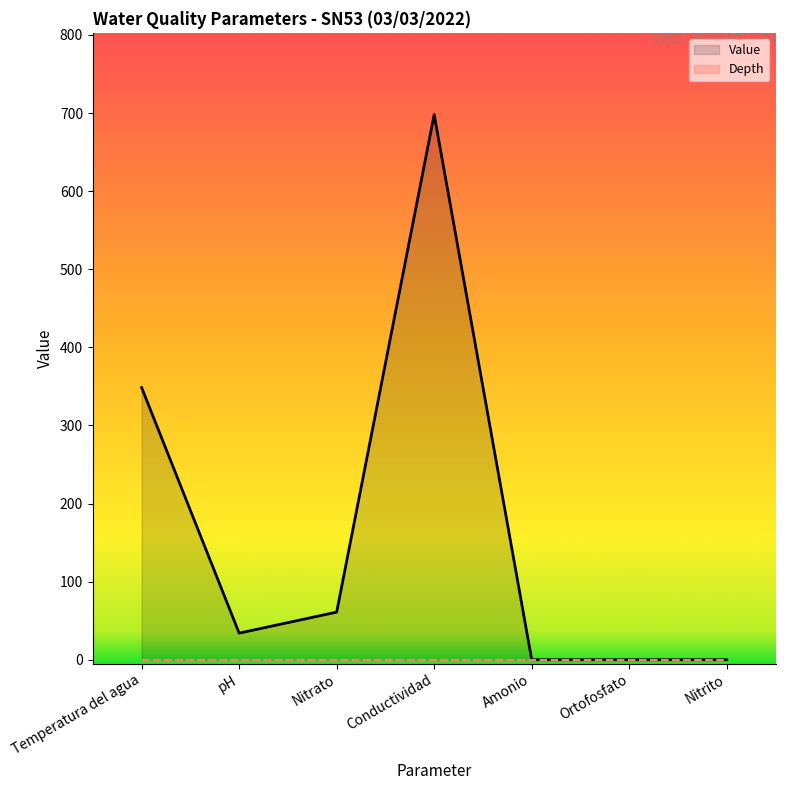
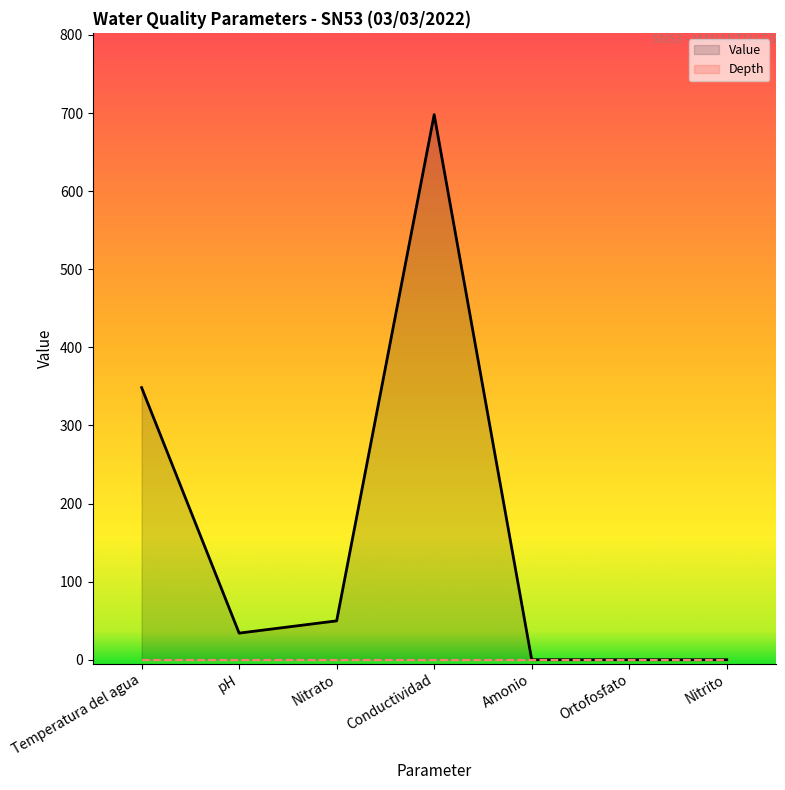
  {
    "Value": {
      "Temperatura del agua": 350,
      "pH": 30,
-     "Nitrato": 60,
+     "Nitrato": 50,
      "Conductividad": 700
    },
    "Depth": {
      "Temperatura del agua": 0,
      "pH": 0,
      "Nitrato": 0,
      "Conductividad": 0
    }
  }
